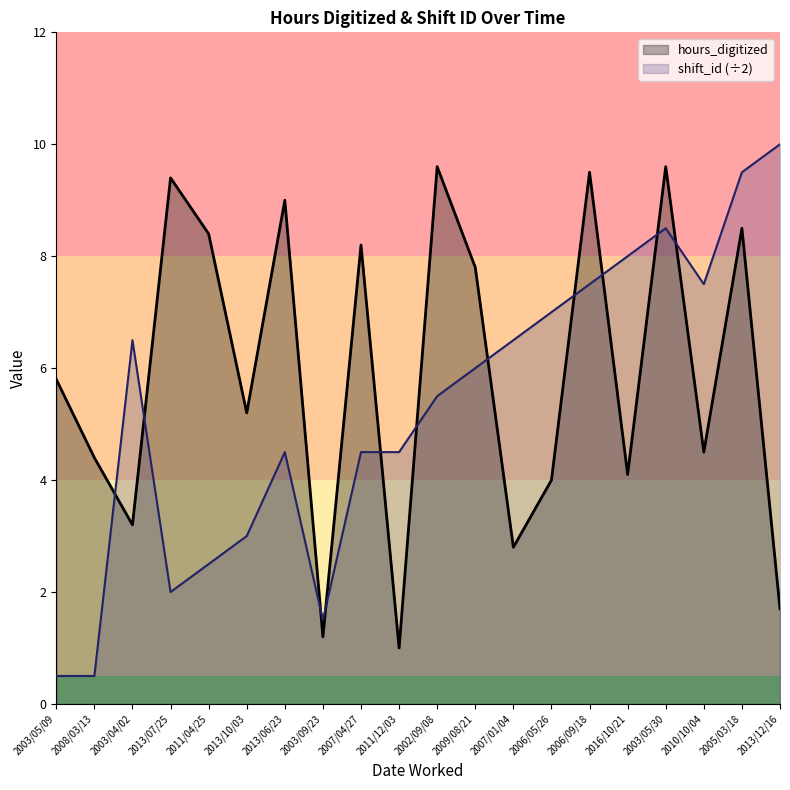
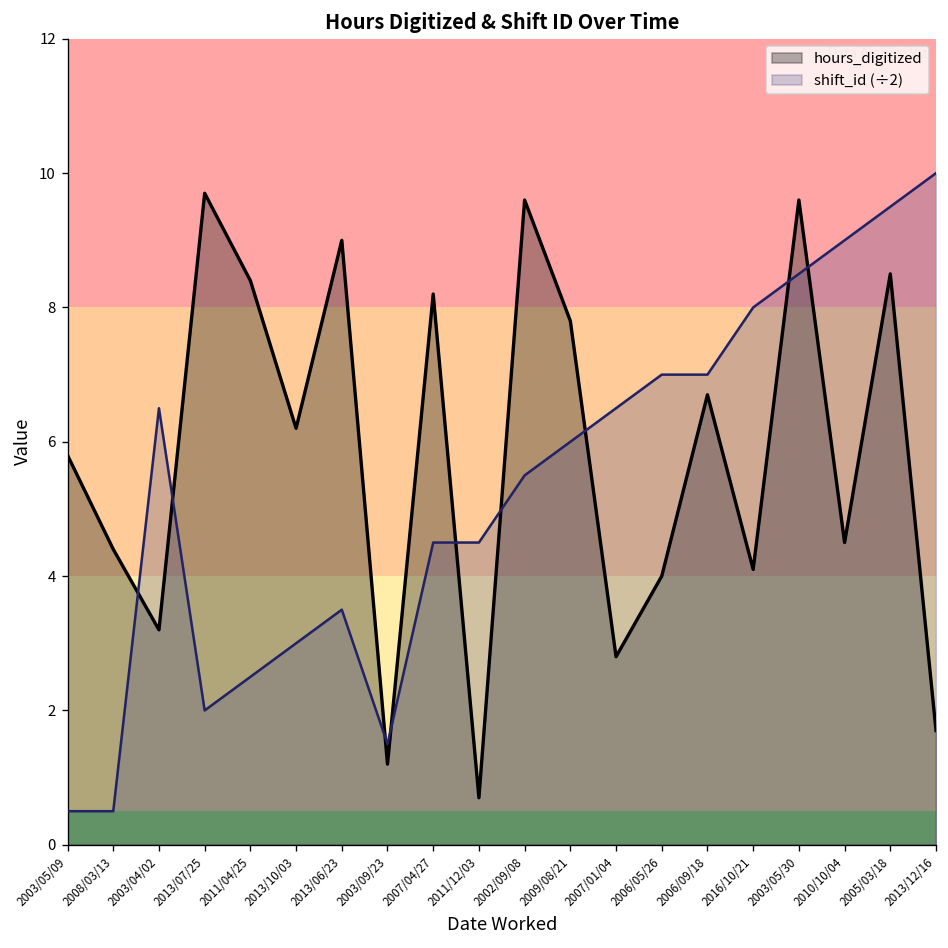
  {
    "hours_digitized": {
      "2003/05/09": 5.8,
      "2008/03/13": 4.4,
      "2003/04/02": 3.2,
-     "2013/07/25": 9.4,
+     "2013/07/25": 9.7,
      "2011/04/25": 8.4,
-     "2013/10/03": 5.2,
+     "2013/10/03": 6.2,
      "2013/06/23": 9.0,
      "2003/09/23": 1.2,
      "2007/04/27": 8.2,
-     "2011/12/03": 1.0,
+     "2011/12/03": 0.7,
      "2002/09/08": 9.6,
      "2009/08/21": 7.8,
      "2007/01/04": 2.8,
      "2006/05/26": 4.0,
-     "2006/09/18": 9.5,
+     "2006/09/18": 6.7,
      "2016/10/21": 4.1,
      "2003/05/30": 9.6,
      "2010/10/04": 4.5,
      "2005/03/18": 8.5,
      "2013/12/16": 1.7
    },
    "shift_id (÷2)": {
      "2003/05/09": 0.5,
      "2008/03/13": 0.5,
      "2003/04/02": 6.5,
      "2013/07/25": 2.0,
      "2011/04/25": 2.5,
      "2013/10/03": 3.0,
-     "2013/06/23": 4.5,
+     "2013/06/23": 3.5,
      "2003/09/23": 1.5,
      "2007/04/27": 4.5,
      "2011/12/03": 4.5,
      "2002/09/08": 5.5,
      "2009/08/21": 6.0,
      "2007/01/04": 6.5,
      "2006/05/26": 7.0,
-     "2006/09/18": 7.5,
+     "2006/09/18": 7.0,
      "2016/10/21": 8.0,
      "2003/05/30": 8.5,
-     "2010/10/04": 7.5,
+     "2010/10/04": 9.0,
      "2005/03/18": 9.5,
      "2013/12/16": 10.0
    }
  }
